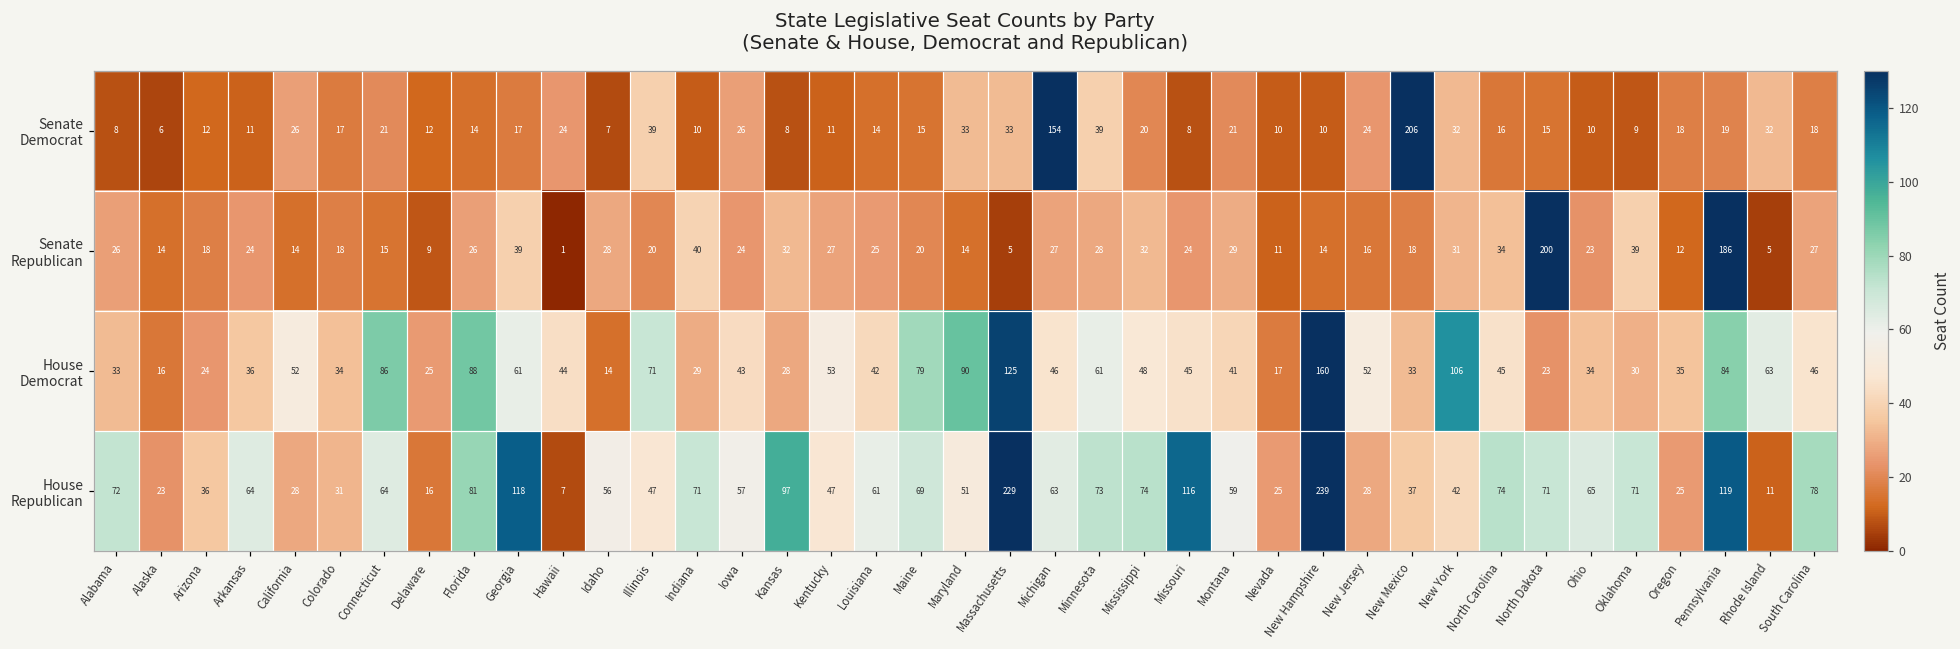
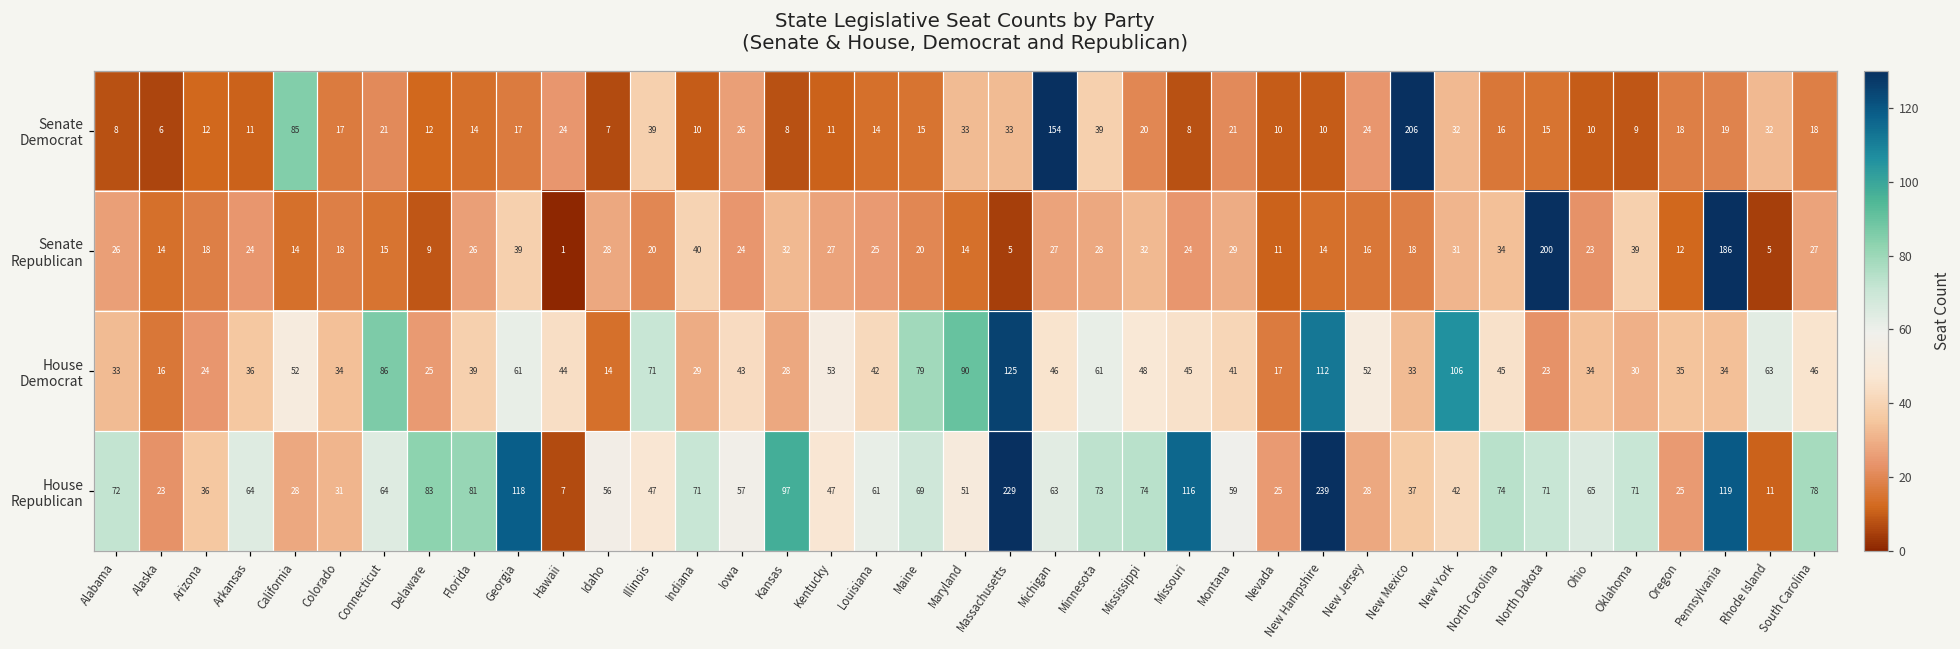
  {
    "Senate Democrat": {
      "Alabama": 8,
      "Alaska": 6,
      "Arizona": 12,
      "Arkansas": 11,
-     "California": 26,
+     "California": 85,
      "Colorado": 17,
      "Connecticut": 21,
      "Delaware": 12,
      "Florida": 14,
      "Georgia": 17,
      "Hawaii": 24,
      "Idaho": 7,
      "Illinois": 39,
      "Indiana": 10,
      "Iowa": 26,
      "Kansas": 8,
      "Kentucky": 11,
      "Louisiana": 14,
      "Maine": 15,
      "Maryland": 33,
      "Massachusetts": 33,
      "Michigan": 154,
      "Minnesota": 39,
      "Mississippi": 20,
      "Missouri": 8,
      "Montana": 21,
      "Nevada": 10,
      "New Hampshire": 10,
      "New Jersey": 24,
      "New Mexico": 206,
      "New York": 32,
      "North Carolina": 16,
      "North Dakota": 15,
      "Ohio": 10,
      "Oklahoma": 9,
      "Oregon": 18,
      "Pennsylvania": 19,
      "Rhode Island": 32,
      "South Carolina": 18
    },
    "Senate Republican": {
      "Alabama": 26,
      "Alaska": 14,
      "Arizona": 18,
      "Arkansas": 24,
      "California": 14,
      "Colorado": 18,
      "Connecticut": 15,
      "Delaware": 9,
      "Florida": 26,
      "Georgia": 39,
      "Hawaii": 1,
      "Idaho": 28,
      "Illinois": 20,
      "Indiana": 40,
      "Iowa": 24,
      "Kansas": 32,
      "Kentucky": 27,
      "Louisiana": 25,
      "Maine": 20,
      "Maryland": 14,
      "Massachusetts": 5,
      "Michigan": 27,
      "Minnesota": 28,
      "Mississippi": 32,
      "Missouri": 24,
      "Montana": 29,
      "Nevada": 11,
      "New Hampshire": 14,
      "New Jersey": 16,
      "New Mexico": 18,
      "New York": 31,
      "North Carolina": 34,
      "North Dakota": 200,
      "Ohio": 23,
      "Oklahoma": 39,
      "Oregon": 12,
      "Pennsylvania": 186,
      "Rhode Island": 5,
      "South Carolina": 27
    },
    "House Democrat": {
      "Alabama": 33,
      "Alaska": 16,
      "Arizona": 24,
      "Arkansas": 36,
      "California": 52,
      "Colorado": 34,
      "Connecticut": 86,
      "Delaware": 25,
-     "Florida": 88,
+     "Florida": 39,
      "Georgia": 61,
      "Hawaii": 44,
      "Idaho": 14,
      "Illinois": 71,
      "Indiana": 29,
      "Iowa": 43,
      "Kansas": 28,
      "Kentucky": 53,
      "Louisiana": 42,
      "Maine": 79,
      "Maryland": 90,
      "Massachusetts": 125,
      "Michigan": 46,
      "Minnesota": 61,
      "Mississippi": 48,
      "Missouri": 45,
      "Montana": 41,
      "Nevada": 17,
-     "New Hampshire": 160,
+     "New Hampshire": 112,
      "New Jersey": 52,
      "New Mexico": 33,
      "New York": 106,
      "North Carolina": 45,
      "North Dakota": 23,
      "Ohio": 34,
      "Oklahoma": 30,
      "Oregon": 35,
-     "Pennsylvania": 84,
+     "Pennsylvania": 34,
      "Rhode Island": 63,
      "South Carolina": 46
    },
    "House Republican": {
      "Alabama": 72,
      "Alaska": 23,
      "Arizona": 36,
      "Arkansas": 64,
      "California": 28,
      "Colorado": 31,
      "Connecticut": 64,
-     "Delaware": 16,
+     "Delaware": 83,
      "Florida": 81,
      "Georgia": 118,
      "Hawaii": 7,
      "Idaho": 56,
      "Illinois": 47,
      "Indiana": 71,
      "Iowa": 57,
      "Kansas": 97,
      "Kentucky": 47,
      "Louisiana": 61,
      "Maine": 69,
      "Maryland": 51,
      "Massachusetts": 229,
      "Michigan": 63,
      "Minnesota": 73,
      "Mississippi": 74,
      "Missouri": 116,
      "Montana": 59,
      "Nevada": 25,
      "New Hampshire": 239,
      "New Jersey": 28,
      "New Mexico": 37,
      "New York": 42,
      "North Carolina": 74,
      "North Dakota": 71,
      "Ohio": 65,
      "Oklahoma": 71,
      "Oregon": 25,
      "Pennsylvania": 119,
      "Rhode Island": 11,
      "South Carolina": 78
    }
  }
